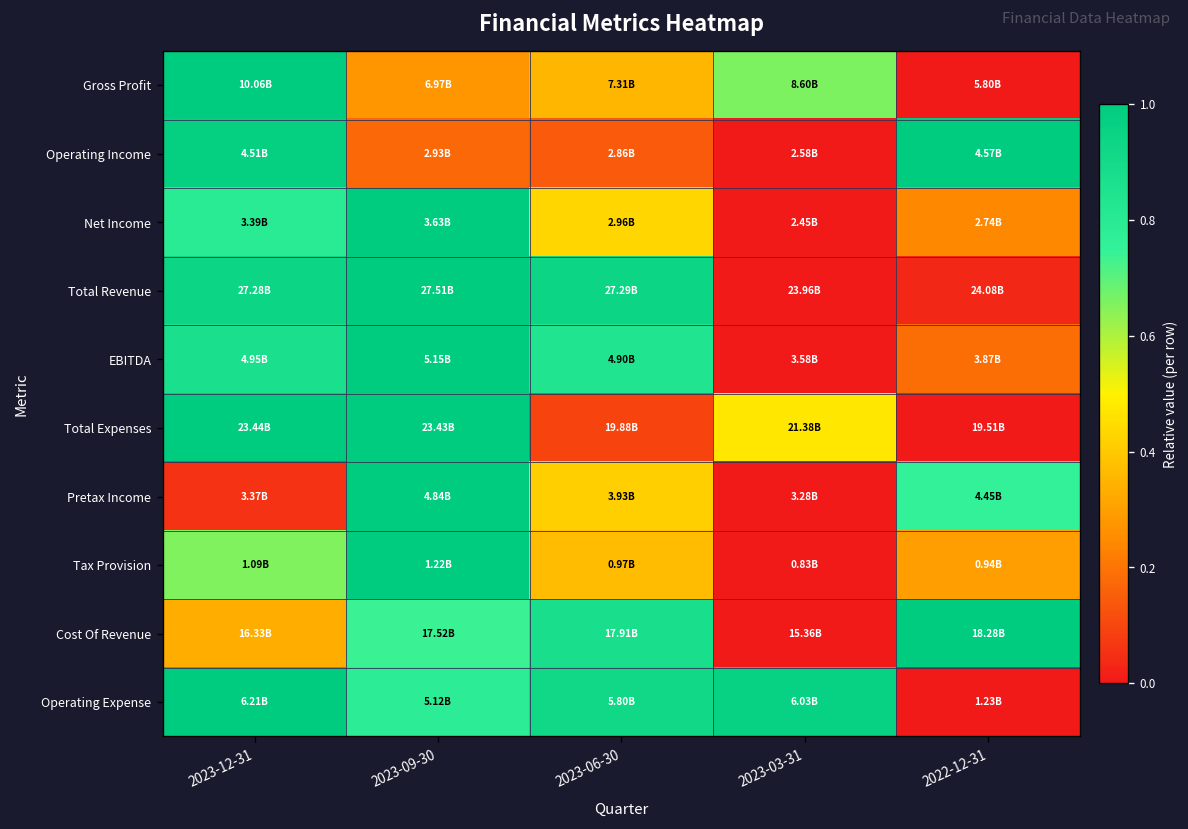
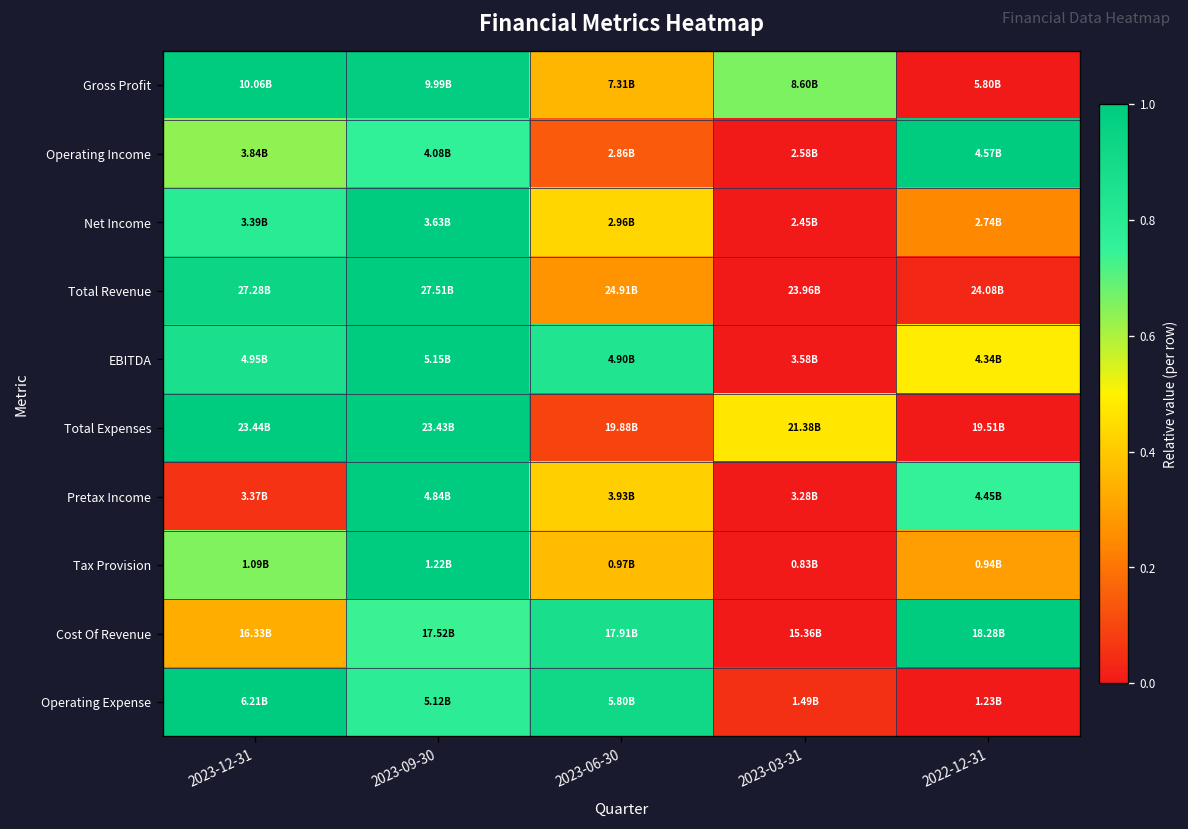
  {
    "Gross Profit": {
      "2023-12-31": "10.06B",
-     "2023-09-30": "6.97B",
+     "2023-09-30": "9.99B",
      "2023-06-30": "7.31B",
      "2023-03-31": "8.60B",
      "2022-12-31": "5.80B"
    },
    "Operating Income": {
-     "2023-12-31": "4.51B",
-     "2023-09-30": "2.93B",
+     "2023-12-31": "3.84B",
+     "2023-09-30": "4.08B",
      "2023-06-30": "2.86B",
      "2023-03-31": "2.58B",
      "2022-12-31": "4.57B"
    },
    "Net Income": {
      "2023-12-31": "3.39B",
      "2023-09-30": "3.63B",
      "2023-06-30": "2.96B",
      "2023-03-31": "2.45B",
      "2022-12-31": "2.74B"
    },
    "Total Revenue": {
      "2023-12-31": "27.28B",
      "2023-09-30": "27.51B",
-     "2023-06-30": "27.29B",
+     "2023-06-30": "24.91B",
      "2023-03-31": "23.96B",
      "2022-12-31": "24.08B"
    },
    "EBITDA": {
      "2023-12-31": "4.95B",
      "2023-09-30": "5.15B",
      "2023-06-30": "4.90B",
      "2023-03-31": "3.58B",
-     "2022-12-31": "3.87B"
+     "2022-12-31": "4.34B"
    },
    "Total Expenses": {
      "2023-12-31": "23.44B",
      "2023-09-30": "23.43B",
      "2023-06-30": "19.88B",
      "2023-03-31": "21.38B",
      "2022-12-31": "19.51B"
    },
    "Pretax Income": {
      "2023-12-31": "3.37B",
      "2023-09-30": "4.84B",
      "2023-06-30": "3.93B",
      "2023-03-31": "3.28B",
      "2022-12-31": "4.45B"
    },
    "Tax Provision": {
      "2023-12-31": "1.09B",
      "2023-09-30": "1.22B",
      "2023-06-30": "0.97B",
      "2023-03-31": "0.83B",
      "2022-12-31": "0.94B"
    },
    "Cost Of Revenue": {
      "2023-12-31": "16.33B",
      "2023-09-30": "17.52B",
      "2023-06-30": "17.91B",
      "2023-03-31": "15.36B",
      "2022-12-31": "18.28B"
    },
    "Operating Expense": {
      "2023-12-31": "6.21B",
      "2023-09-30": "5.12B",
      "2023-06-30": "5.80B",
-     "2023-03-31": "6.03B",
+     "2023-03-31": "1.49B",
      "2022-12-31": "1.23B"
    }
  }
